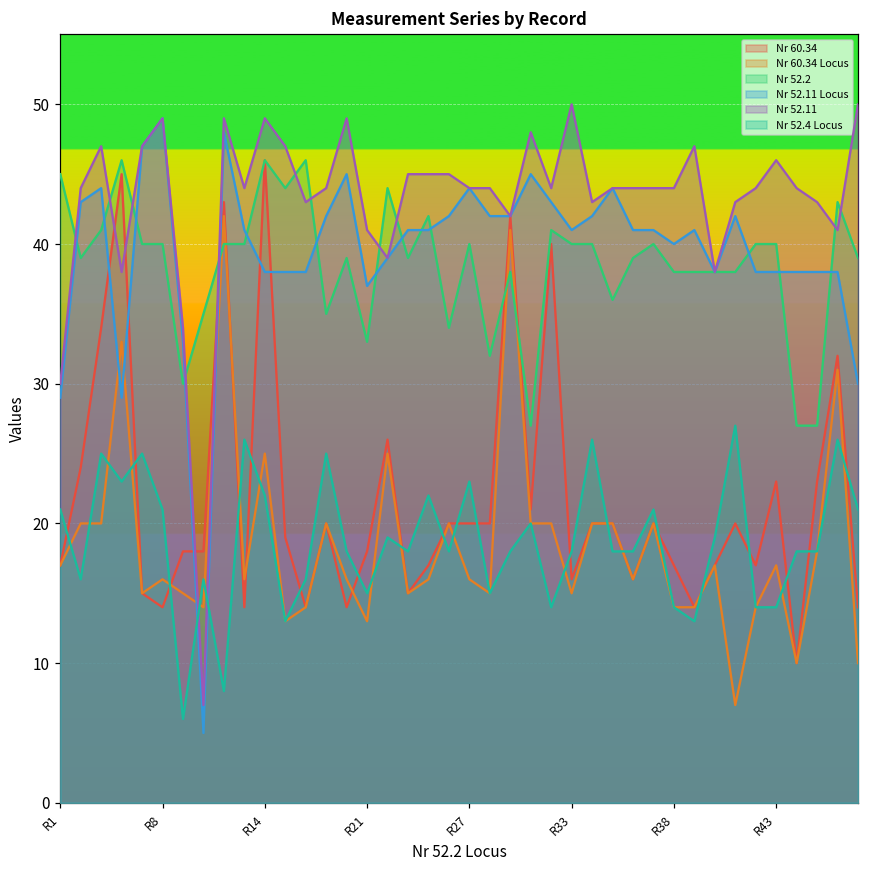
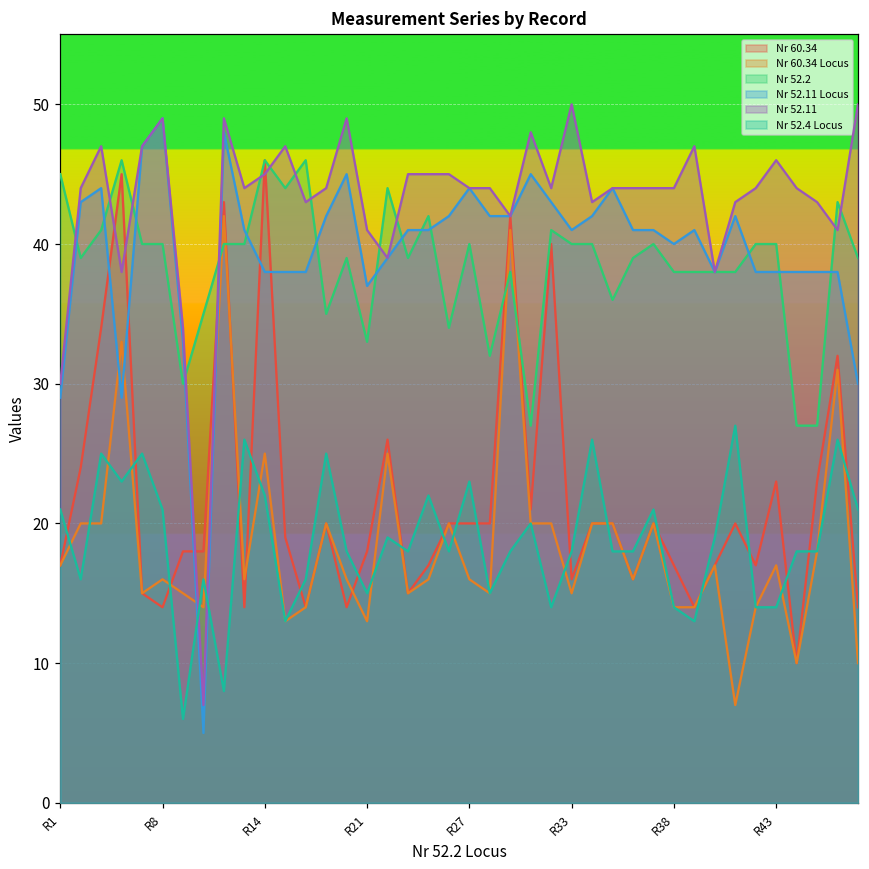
  {
    "Nr 52.11": {
      "R1": 30,
-     "R14": 49,
+     "R14": 45,
      "R21": 41,
      "R33": 50,
      "R38": 44,
      "R43": 46
    }
  }
